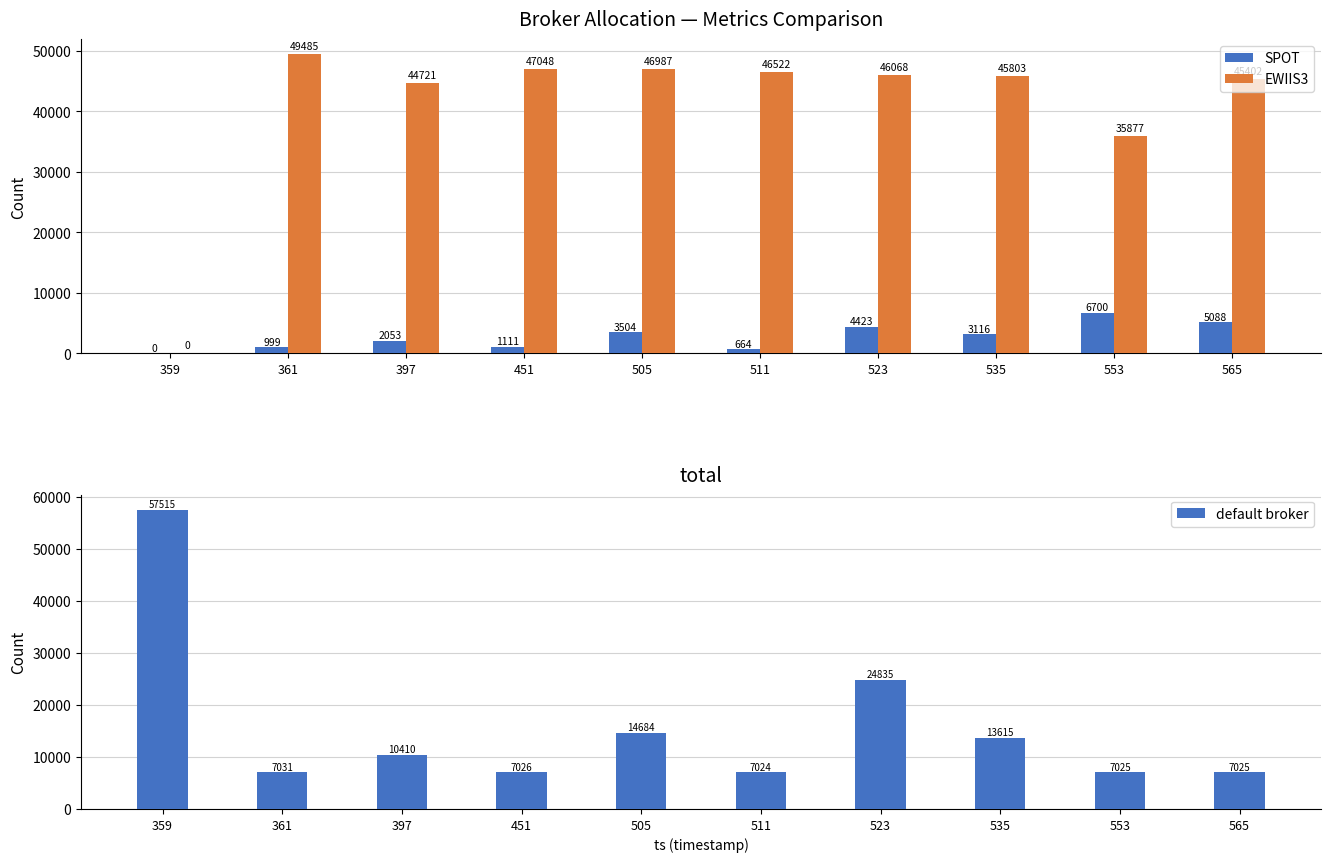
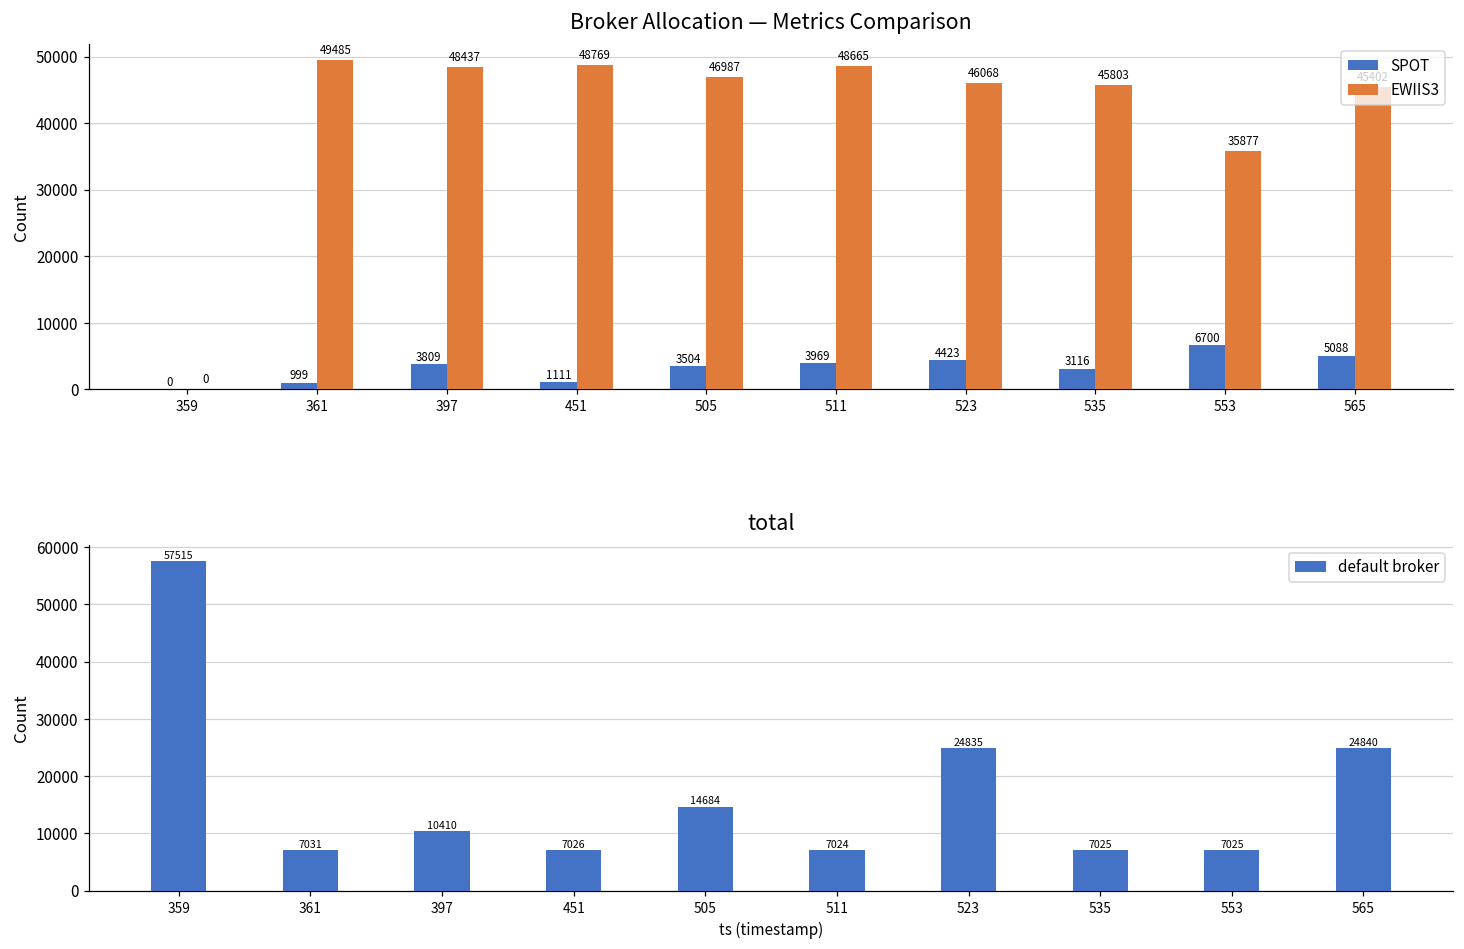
  {
    "Broker Allocation — Metrics Comparison": {
      "SPOT": {
        "359": 0,
        "361": 999,
-       "397": 2053,
+       "397": 3809,
        "451": 1111,
        "505": 3504,
-       "511": 664,
+       "511": 3969,
        "523": 4423,
        "535": 3116,
        "553": 6700,
        "565": 5088
      },
      "EWIIS3": {
        "359": 0,
        "361": 49485,
-       "397": 44721,
-       "451": 47048,
+       "397": 48437,
+       "451": 48769,
        "505": 46987,
-       "511": 46522,
+       "511": 48665,
        "523": 46068,
        "535": 45803,
        "553": 35877
      }
    },
    "total": {
      "359": 57515,
      "361": 7031,
      "397": 10410,
      "451": 7026,
      "505": 14684,
      "511": 7024,
      "523": 24835,
-     "535": 13615,
+     "535": 7025,
      "553": 7025,
-     "565": 7025
+     "565": 24840
    }
  }
